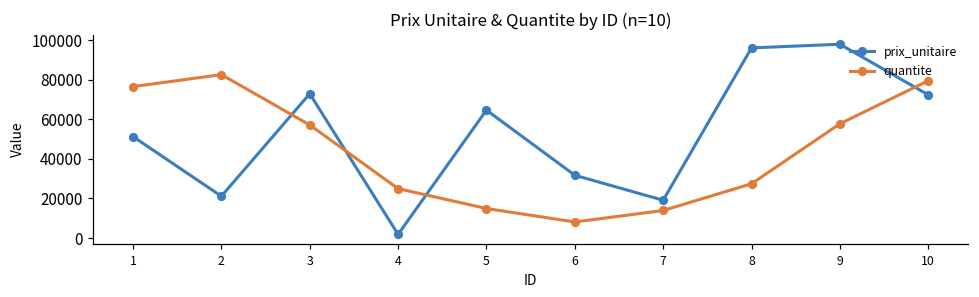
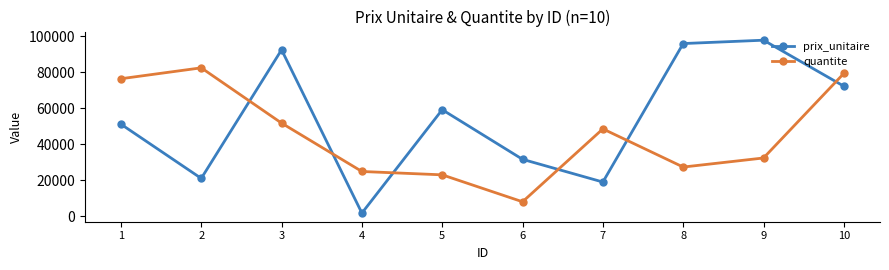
  {
    "prix_unitaire": {
      "1": 51000,
      "2": 21000,
-     "3": 73000,
+     "3": 93000,
      "4": 2000,
-     "5": 65000,
+     "5": 59000,
      "6": 32000,
      "7": 19000,
      "8": 96000,
      "9": 98000,
      "10": 72000
    },
    "quantite": {
      "1": 77000,
      "2": 83000,
-     "3": 57000,
+     "3": 52000,
      "4": 25000,
-     "5": 15000,
+     "5": 23000,
      "6": 8000,
-     "7": 14000,
+     "7": 49000,
      "8": 27000,
-     "9": 58000,
+     "9": 32000,
      "10": 79000
    }
  }
